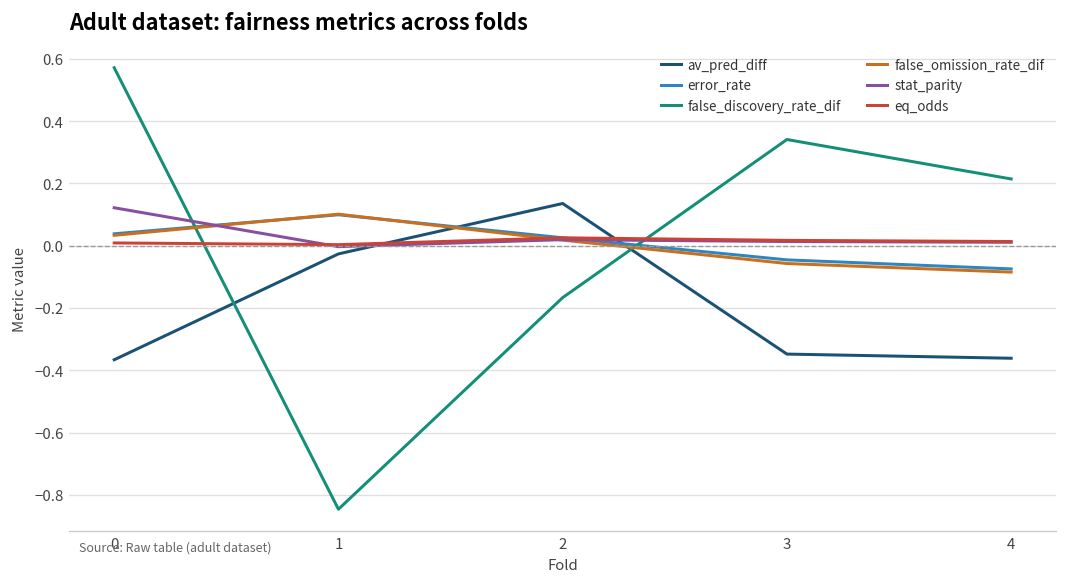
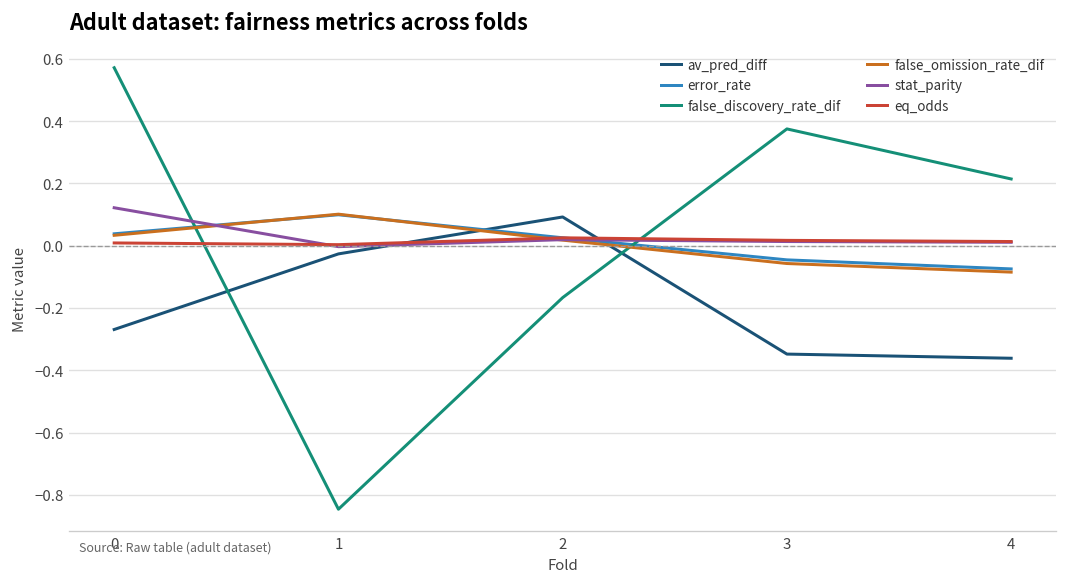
  {
    "av_pred_diff": {
-     "0": -0.37,
+     "0": -0.27,
      "1": -0.03,
-     "2": 0.14,
+     "2": 0.09,
      "3": -0.35,
      "4": -0.36
    },
    "error_rate": {
      "3": -0.05,
      "4": -0.07
    },
    "false_discovery_rate_dif": {
      "0": 0.57,
      "1": -0.85,
      "2": -0.17,
-     "3": 0.34,
+     "3": 0.38,
      "4": 0.21
    },
    "stat_parity": {
      "0": 0.12
    }
  }
